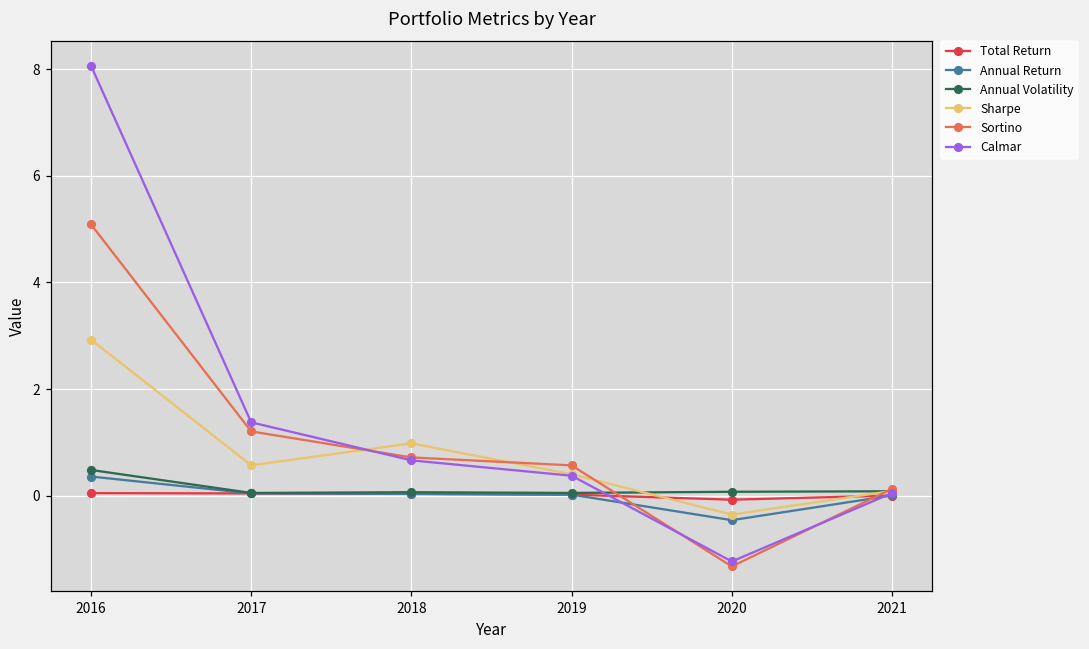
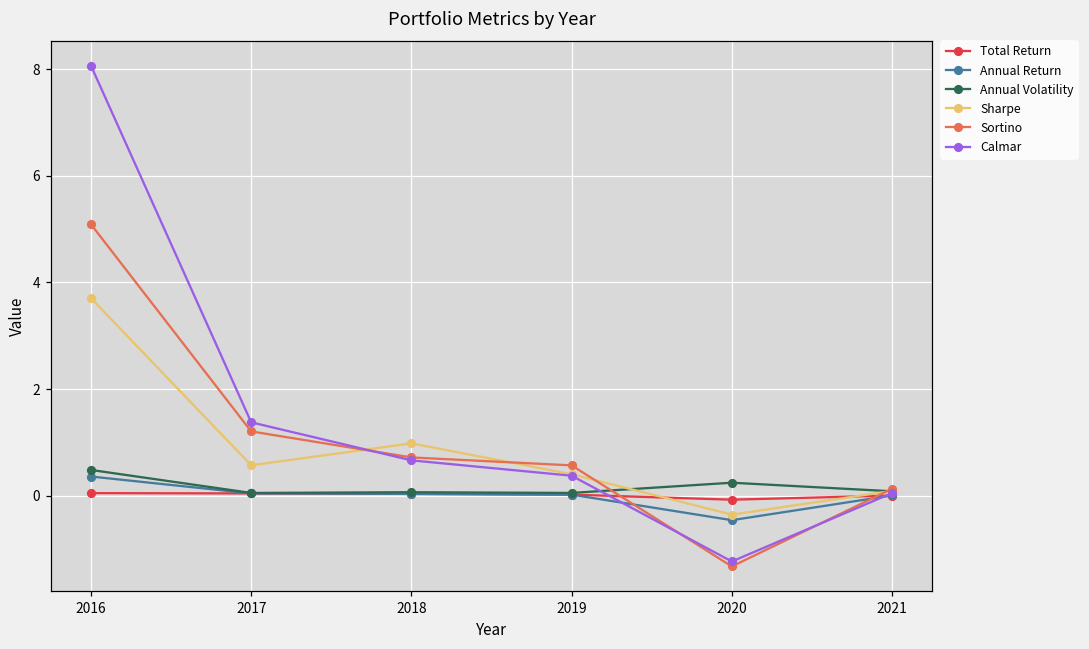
  {
    "Annual Return": {
      "2016": 0.4,
      "2020": -0.5
    },
    "Annual Volatility": {
      "2016": 0.5,
-     "2020": 0.1
+     "2020": 0.2
    },
    "Sharpe": {
-     "2016": 2.9,
+     "2016": 3.7,
      "2017": 0.6,
      "2018": 1.0,
      "2020": -0.4
    },
    "Calmar": {
      "2016": 8.1,
      "2017": 1.4,
      "2018": 0.7,
      "2020": -1.2
    }
  }
